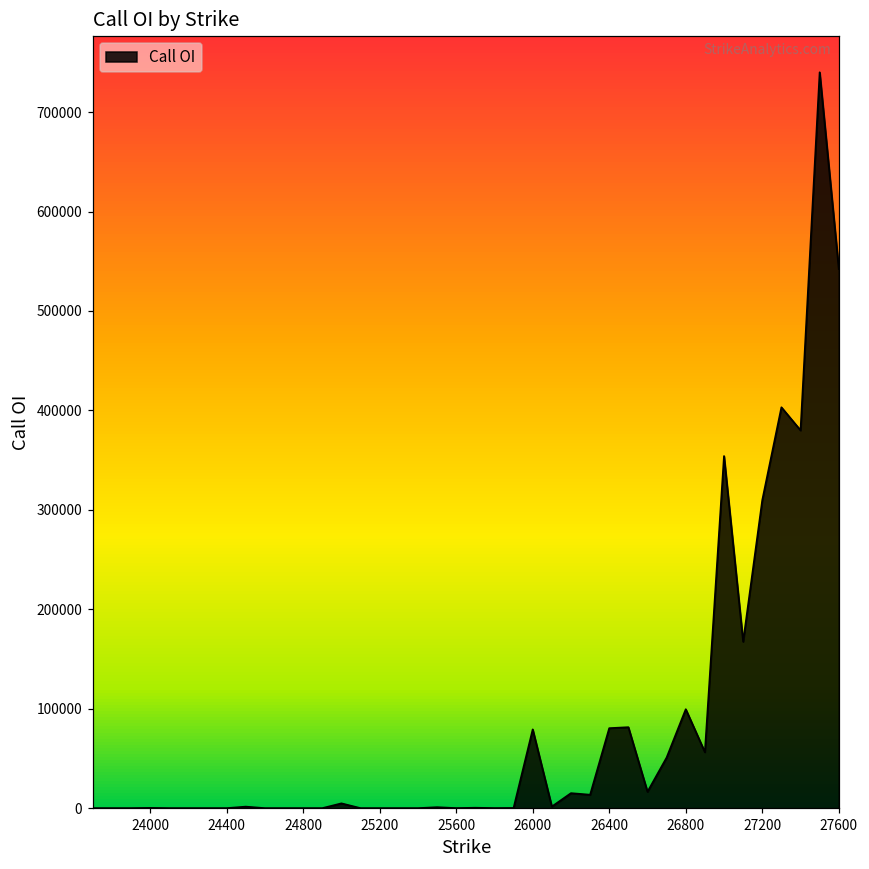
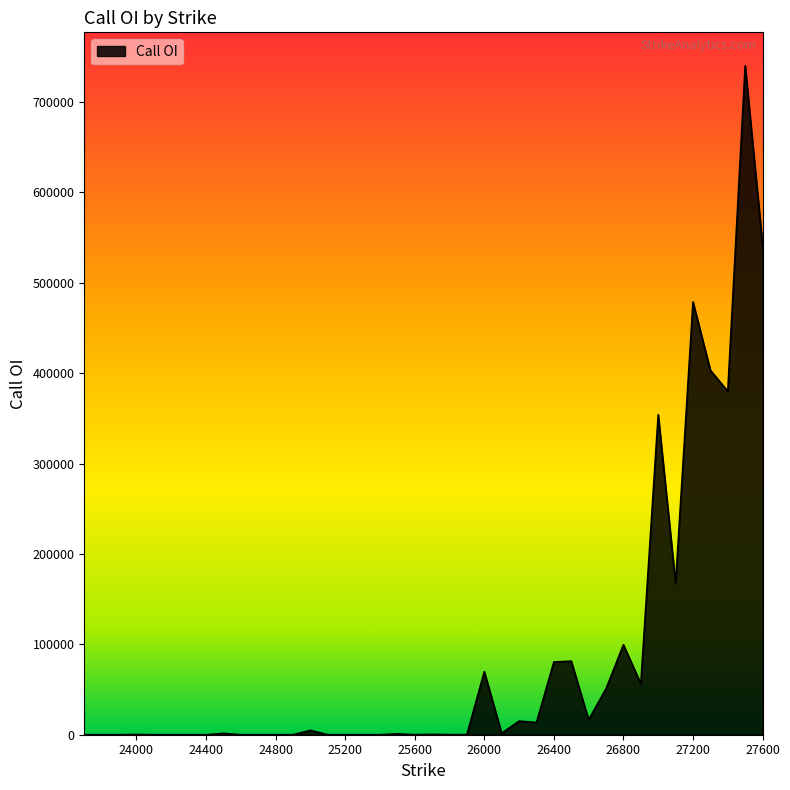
  {
    "24000": 0,
    "24400": 0,
    "24800": 0,
    "25200": 0,
    "25600": 0,
-   "26000": 80000,
+   "26000": 70000,
    "26400": 80000,
    "26800": 100000,
-   "27200": 310000,
+   "27200": 480000,
    "27600": 540000
  }
